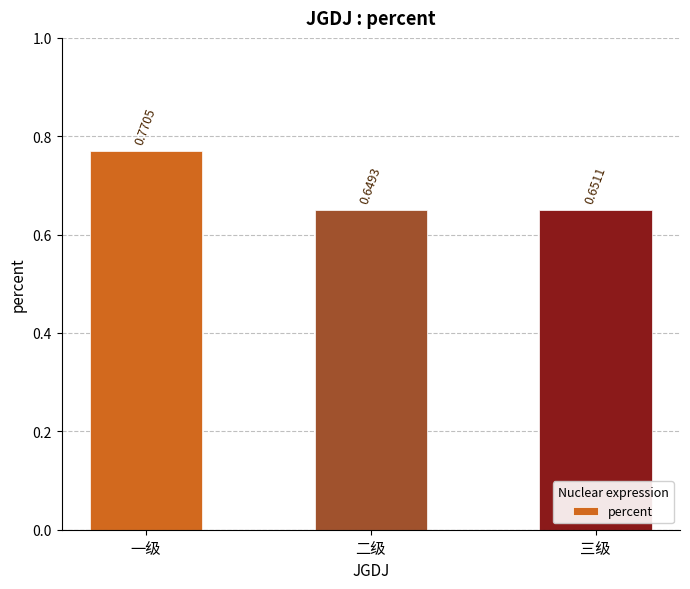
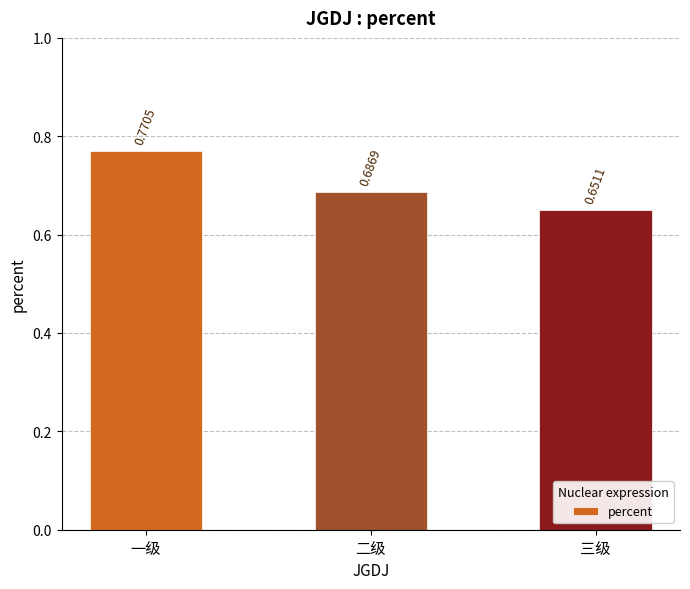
  {
    "一级": 0.7705,
-   "二级": 0.6493,
+   "二级": 0.6869,
    "三级": 0.6511
  }
